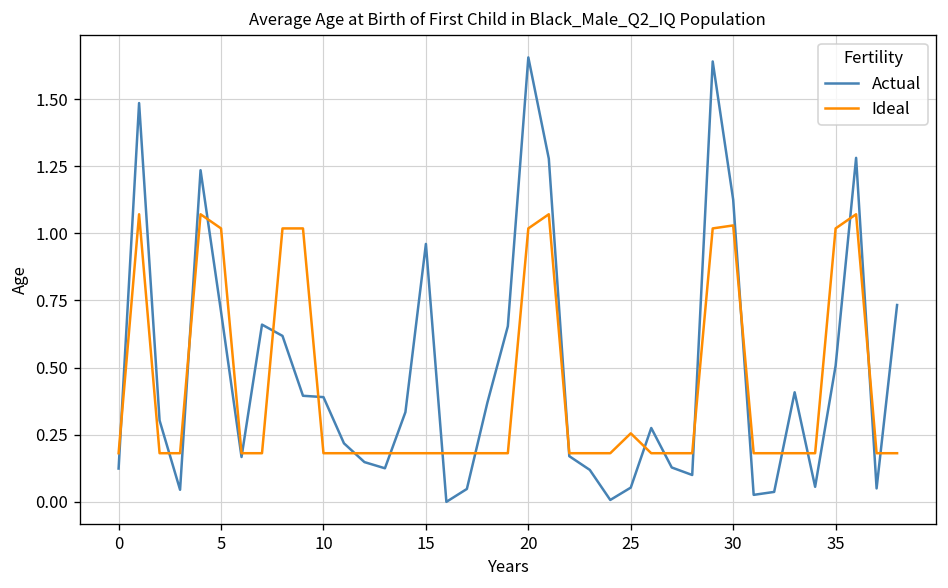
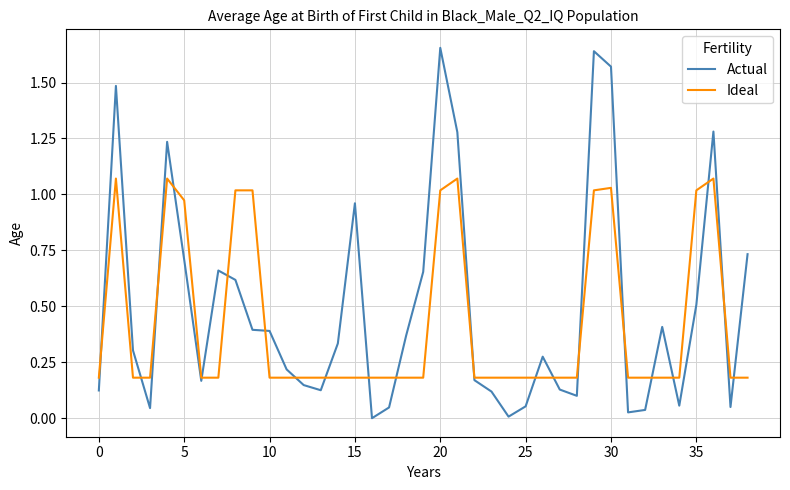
  {
    "Actual": {
      "0": 0.12,
      "5": 0.71,
      "10": 0.39,
      "15": 0.96,
      "20": 1.65,
      "25": 0.05,
-     "30": 1.13,
+     "30": 1.57,
      "35": 0.51
    },
    "Ideal": {
      "0": 0.18,
-     "5": 1.02,
+     "5": 0.97,
      "10": 0.18,
      "15": 0.18,
      "20": 1.02,
-     "25": 0.26,
+     "25": 0.18,
      "30": 1.03,
      "35": 1.02
    }
  }
